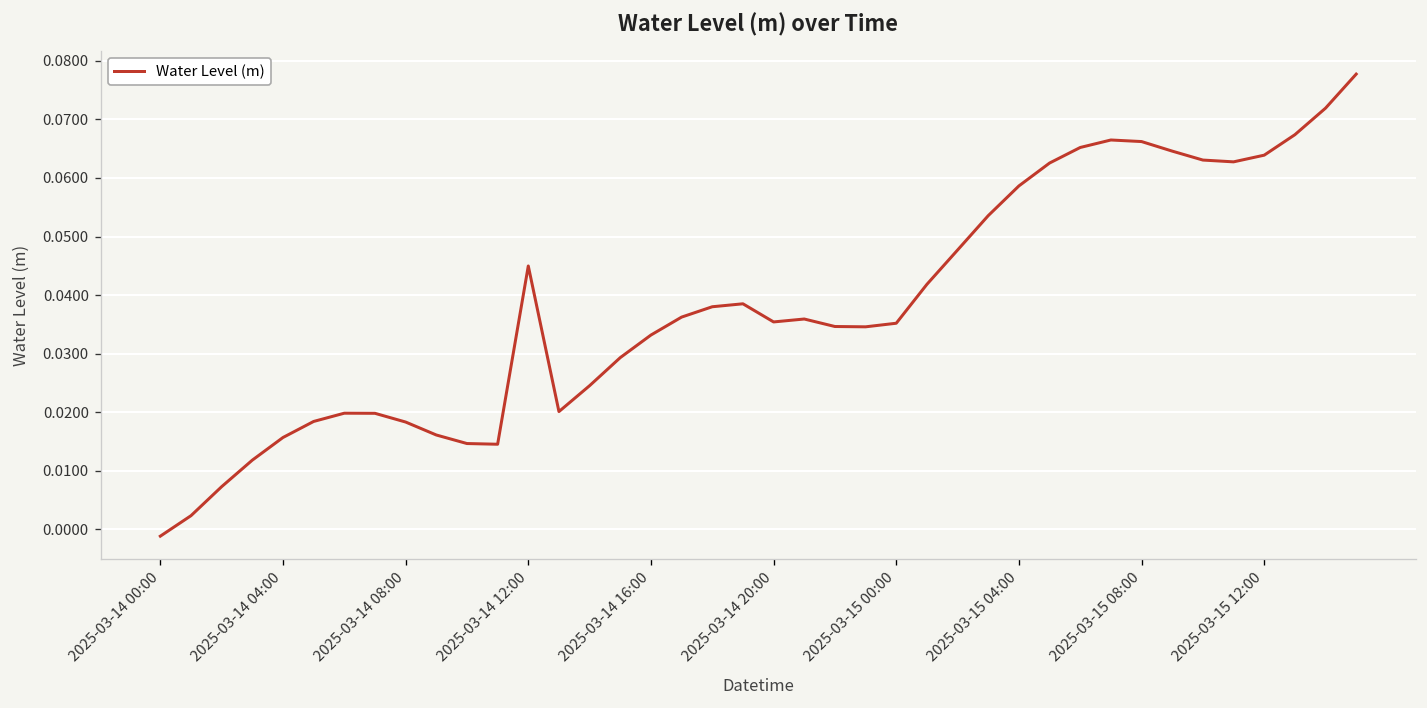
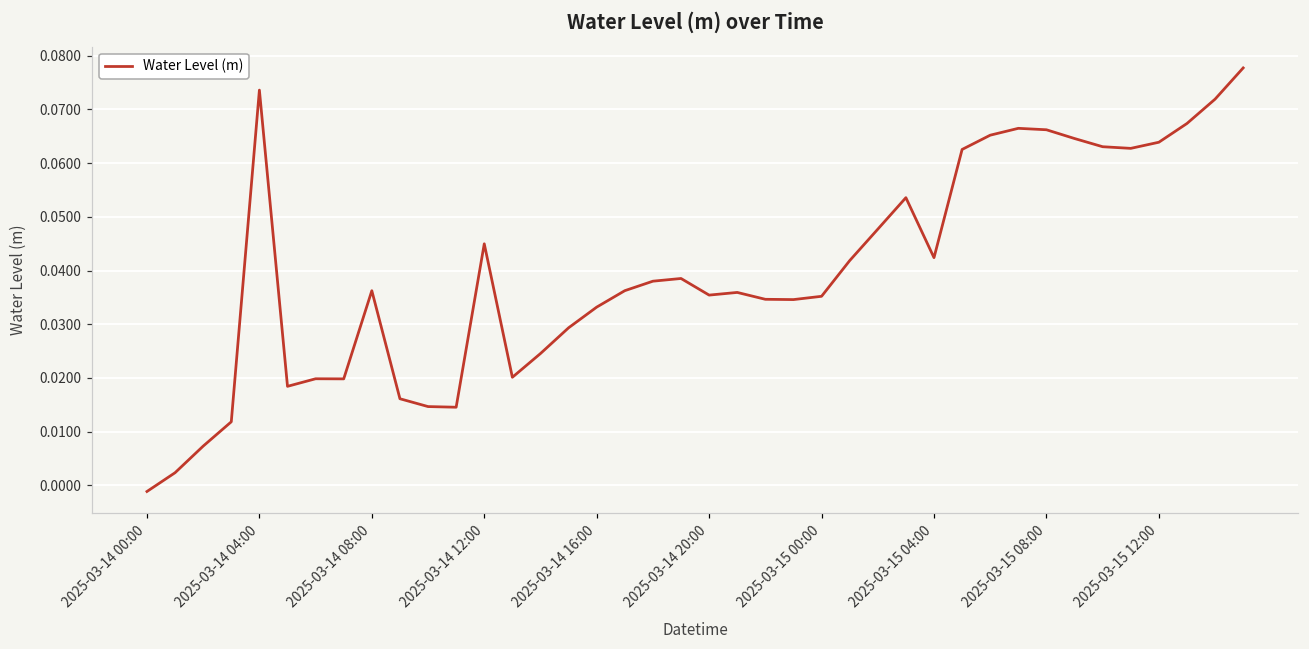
  {
    "2025-03-14 00:00": -0.001,
-   "2025-03-14 04:00": 0.016,
-   "2025-03-14 08:00": 0.018,
+   "2025-03-14 04:00": 0.074,
+   "2025-03-14 08:00": 0.036,
    "2025-03-14 12:00": 0.045,
    "2025-03-14 16:00": 0.033,
    "2025-03-14 20:00": 0.035,
    "2025-03-15 00:00": 0.035,
-   "2025-03-15 04:00": 0.059,
+   "2025-03-15 04:00": 0.042,
    "2025-03-15 08:00": 0.066,
    "2025-03-15 12:00": 0.064
  }
